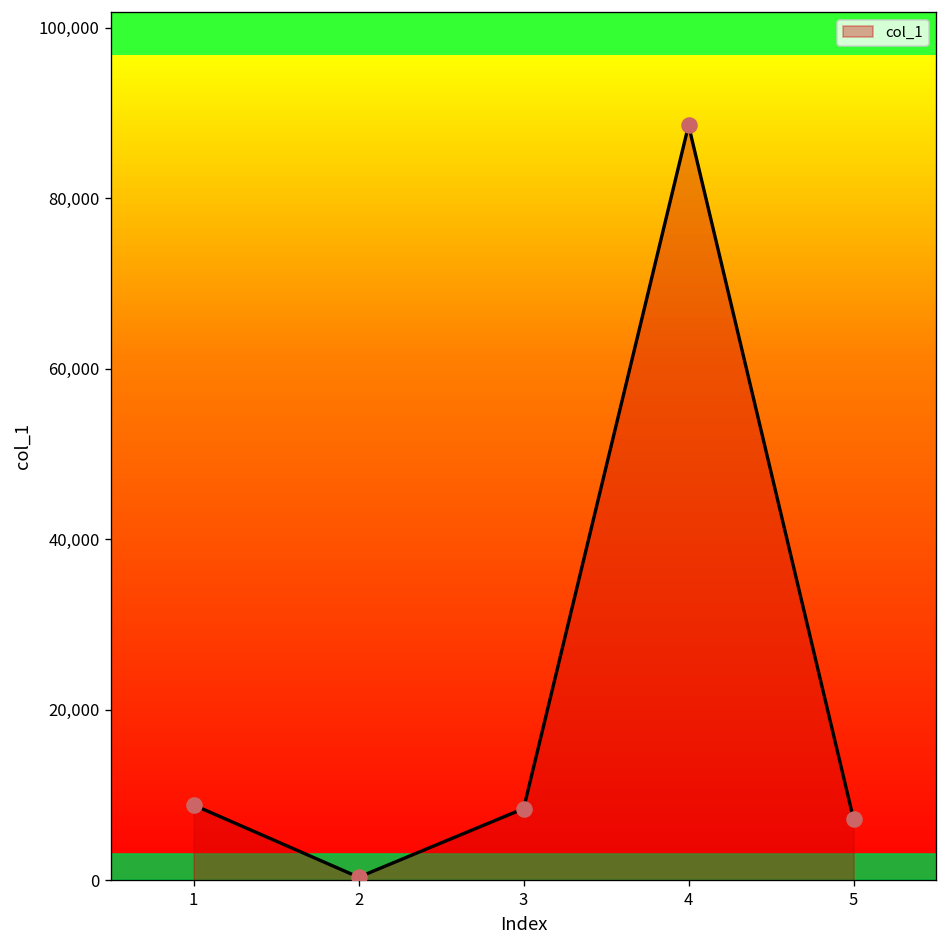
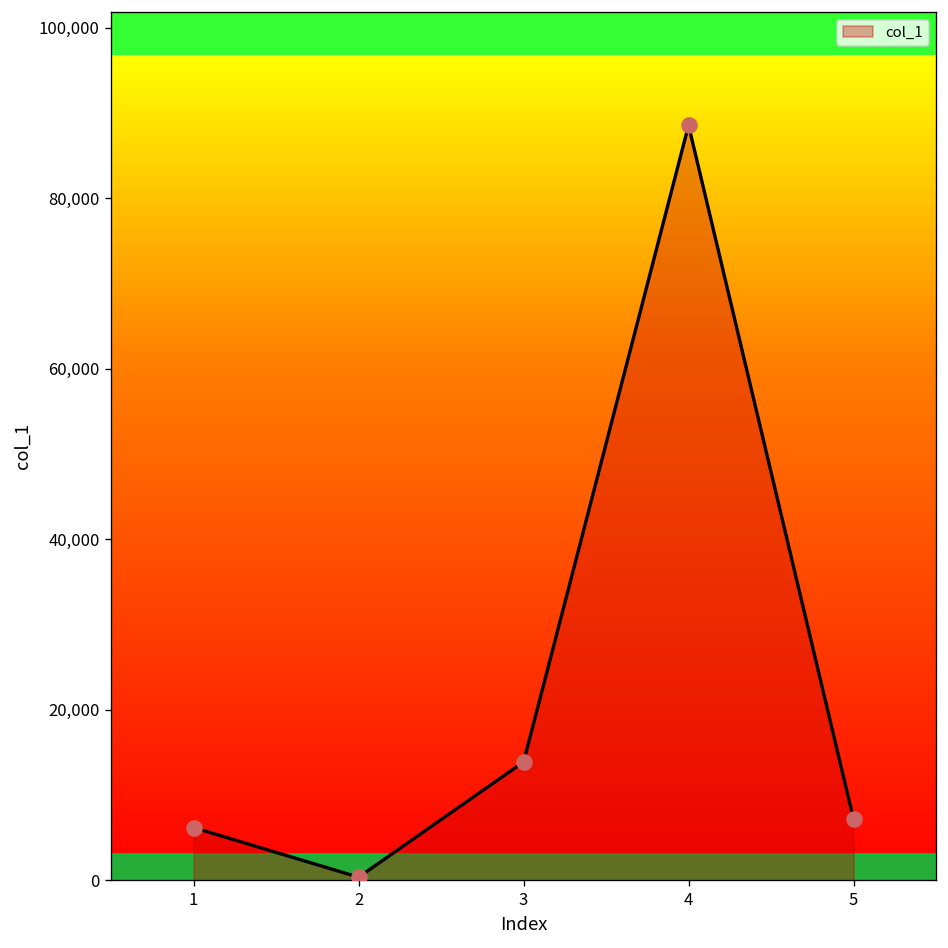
  {
-   "1": "9,000",
-   "3": "8,000",
+   "1": "6,000",
+   "3": "14,000",
    "4": "89,000",
    "5": "7,000"
  }
